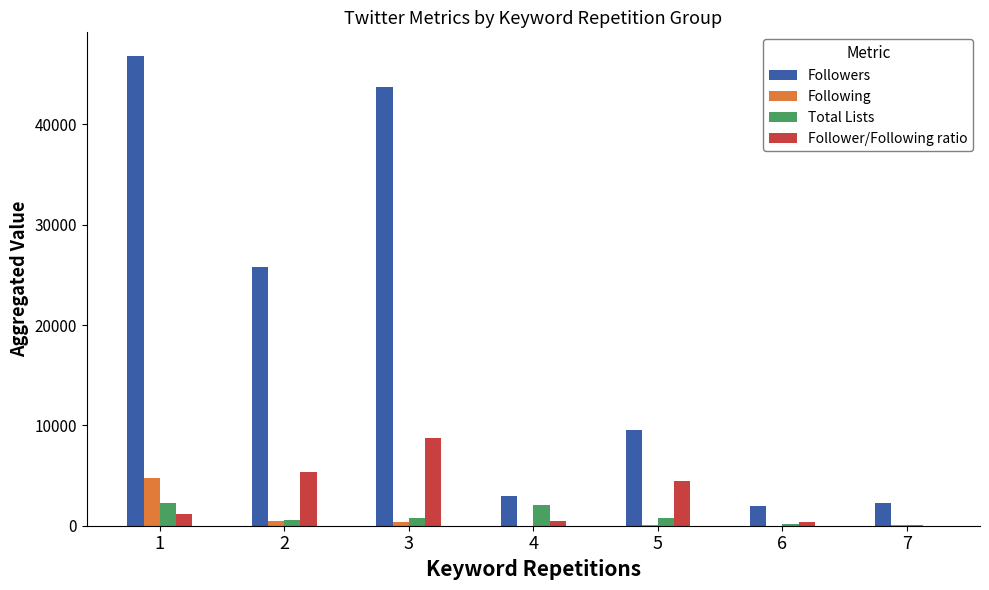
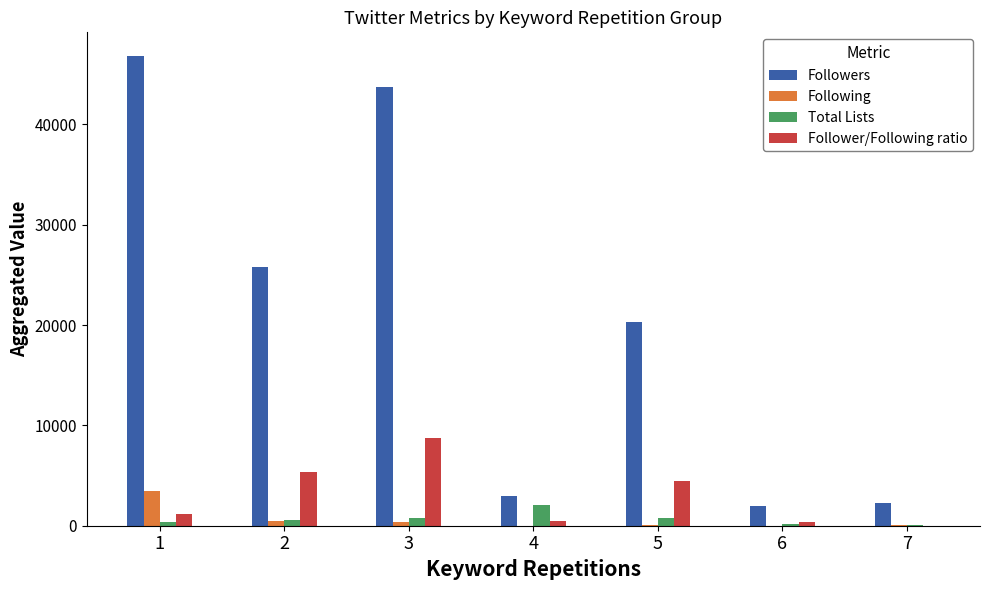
  {
    "Followers": {
      "1": 46800,
      "2": 25800,
      "3": 43700,
      "4": 3000,
-     "5": 9600,
+     "5": 20300,
      "6": 1900,
      "7": 2200
    },
    "Following": {
-     "1": 4700,
+     "1": 3400,
      "2": 500,
      "3": 300
    },
    "Total Lists": {
-     "1": 2300,
+     "1": 400,
      "2": 600,
      "3": 800,
      "4": 2000,
      "5": 800
    },
    "Follower/Following ratio": {
      "1": 1200,
      "2": 5400,
      "3": 8700,
      "4": 400,
      "5": 4400,
      "6": 300
    }
  }
